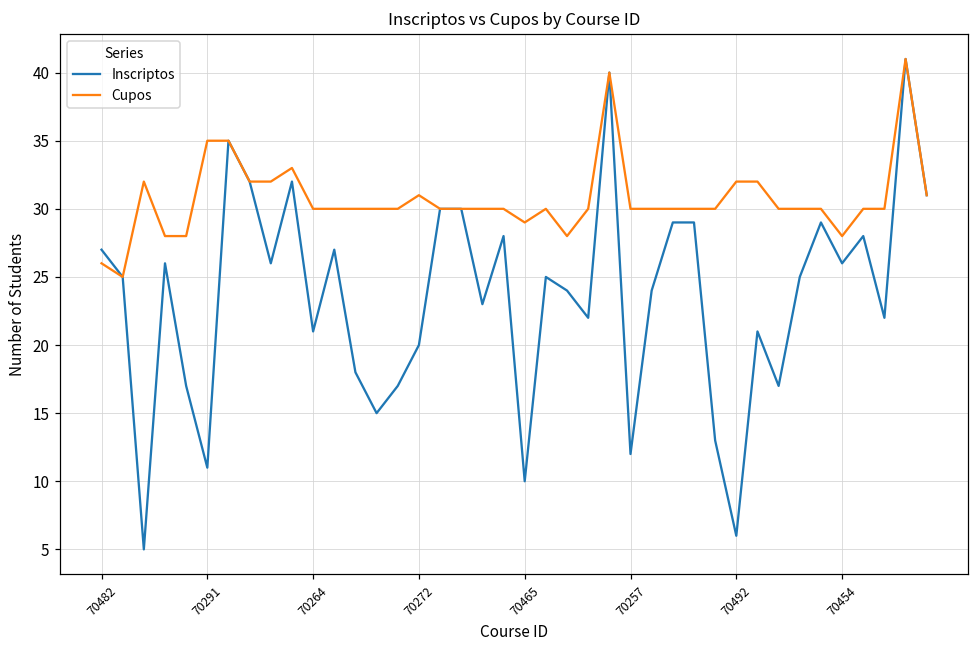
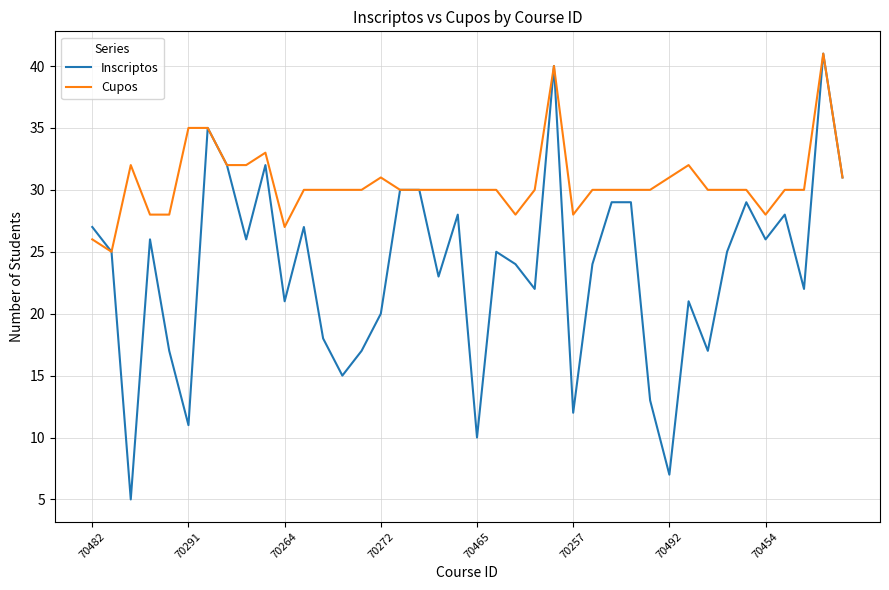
  {
    "Inscriptos": {
      "70482": 27,
      "70291": 11,
      "70264": 21,
      "70272": 20,
      "70465": 10,
      "70257": 12,
-     "70492": 6,
+     "70492": 7,
      "70454": 26
    },
    "Cupos": {
      "70482": 26,
      "70291": 35,
-     "70264": 30,
+     "70264": 27,
      "70272": 31,
-     "70465": 29,
-     "70257": 30,
-     "70492": 32,
+     "70465": 30,
+     "70257": 28,
+     "70492": 31,
      "70454": 28
    }
  }
